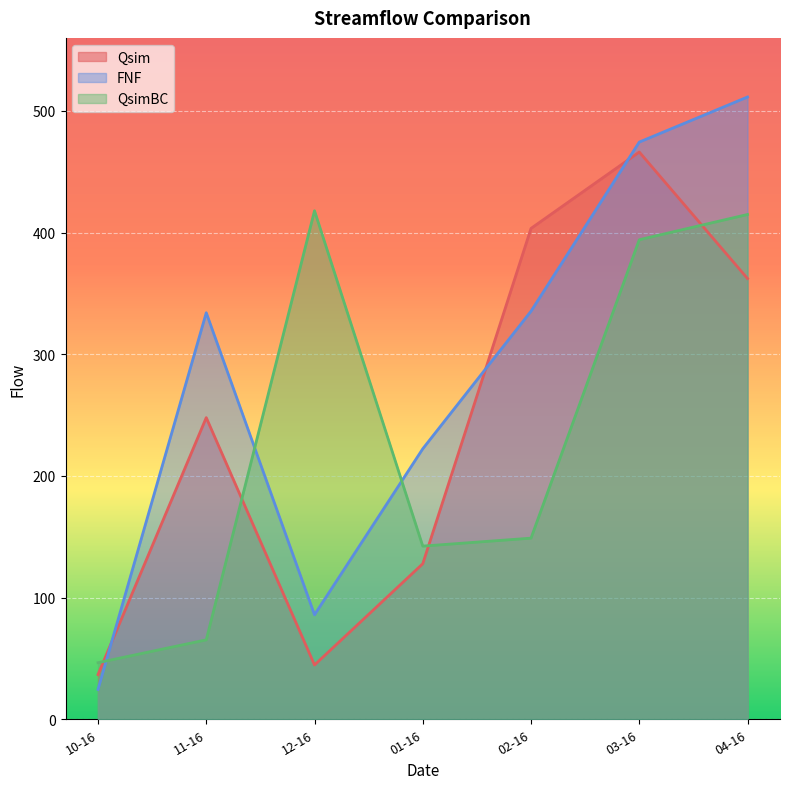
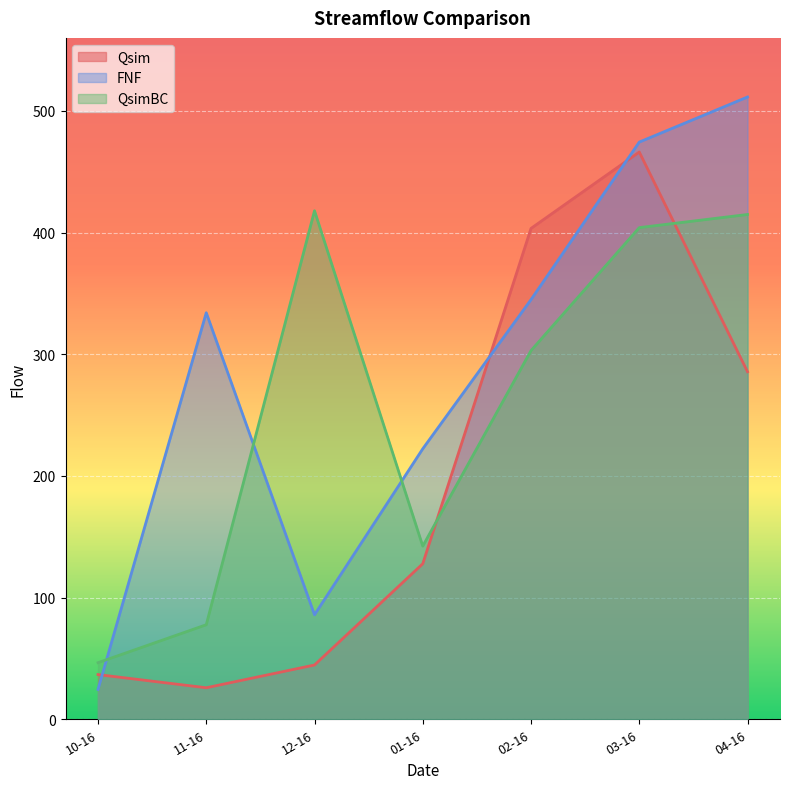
  {
    "Qsim": {
      "10-16": 37,
-     "11-16": 248,
+     "11-16": 26,
      "12-16": 45,
      "01-16": 128,
      "02-16": 403,
      "03-16": 466,
-     "04-16": 362
+     "04-16": 286
    },
    "FNF": {
      "10-16": 25,
      "11-16": 334,
      "12-16": 86,
      "01-16": 222,
-     "02-16": 335,
+     "02-16": 345,
      "03-16": 474,
      "04-16": 511
    },
    "QsimBC": {
      "10-16": 47,
-     "11-16": 65,
+     "11-16": 78,
      "12-16": 418,
      "01-16": 142,
-     "02-16": 149,
-     "03-16": 394,
+     "02-16": 303,
+     "03-16": 404,
      "04-16": 415
    }
  }
